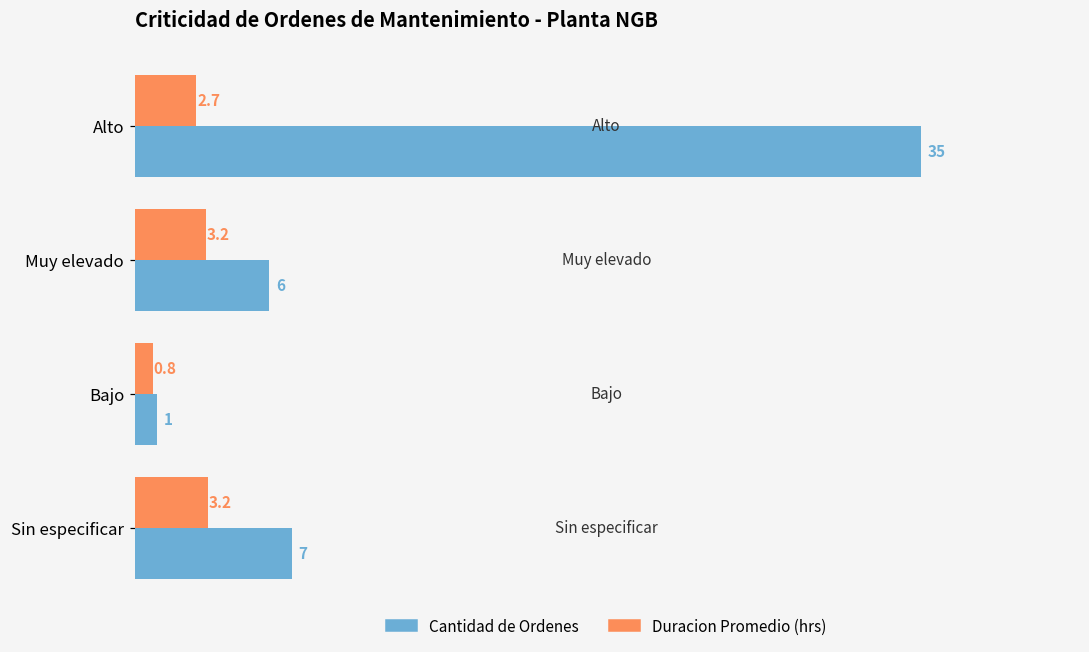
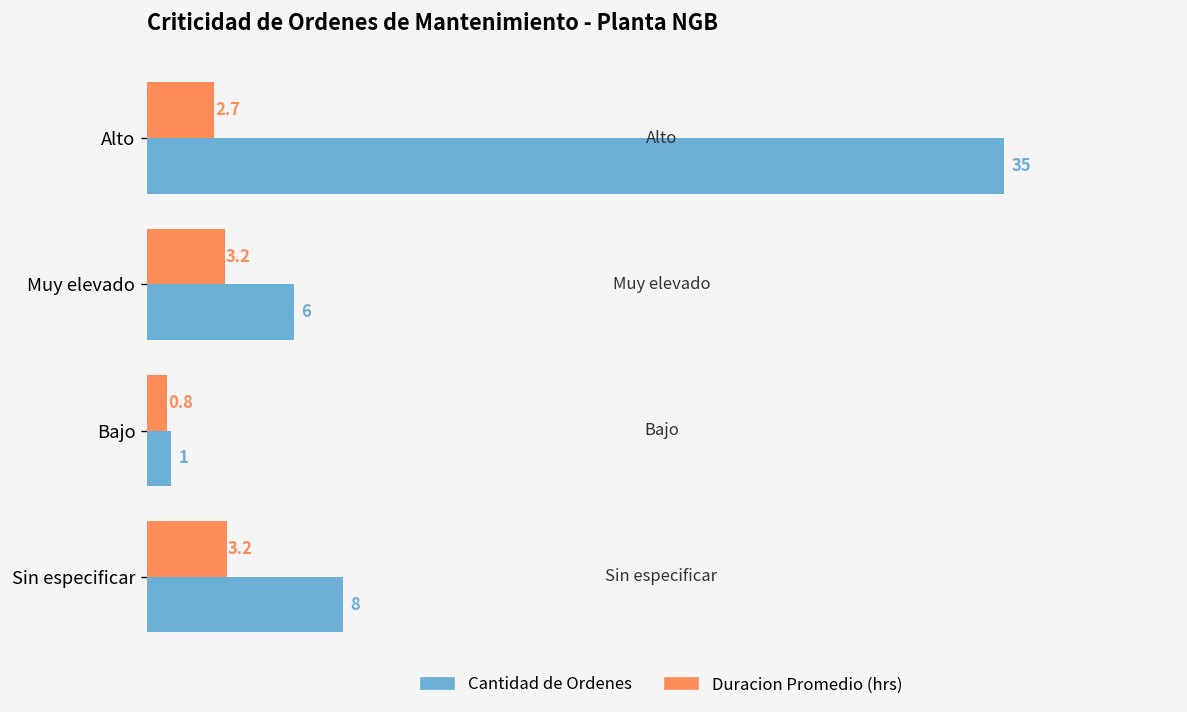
  {
    "Cantidad de Ordenes": {
      "Alto": 35,
      "Muy elevado": 6,
      "Bajo": 1,
-     "Sin especificar": 7
+     "Sin especificar": 8
    },
    "Duracion Promedio (hrs)": {
      "Alto": 2.7,
      "Muy elevado": 3.2,
      "Bajo": 0.8,
      "Sin especificar": 3.2
    }
  }
